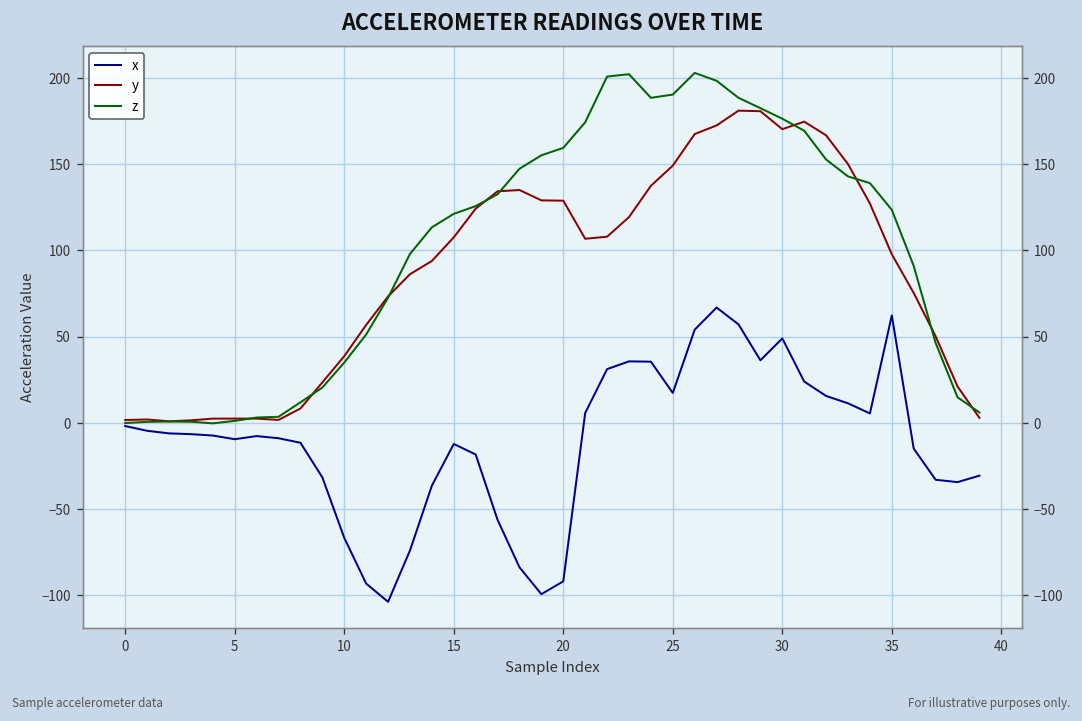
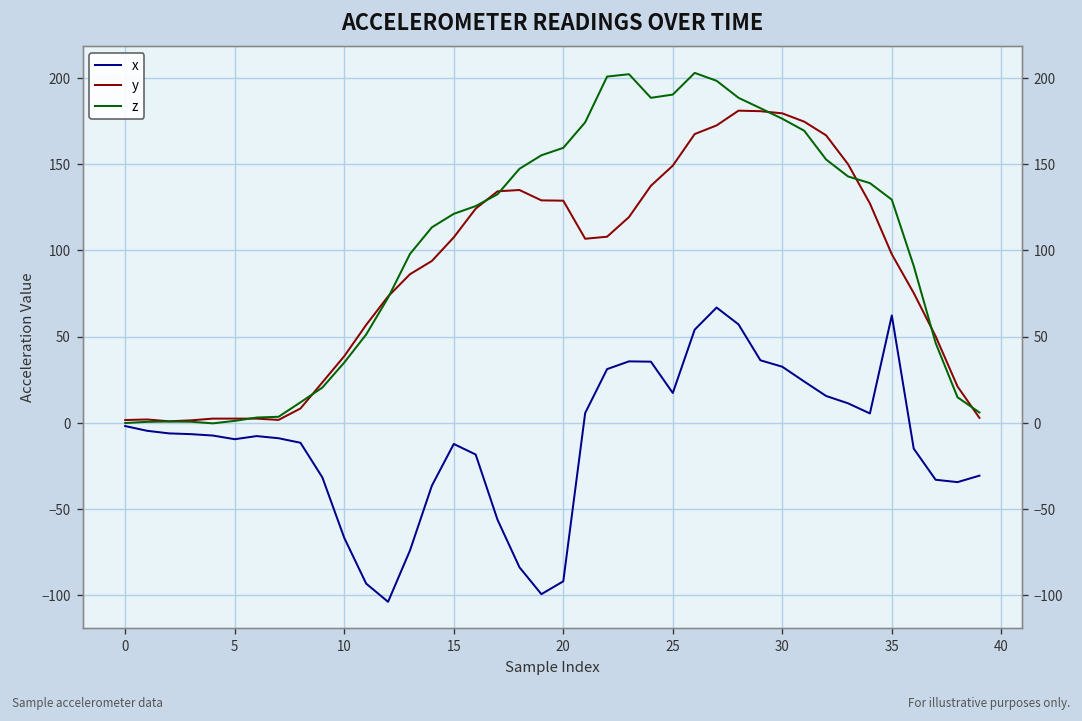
  {
    "x": {
      "5": -9,
      "10": -67,
      "15": -12,
      "20": -92,
      "25": 17,
-     "30": 49,
+     "30": 33,
      "35": 62
    },
    "y": {
      "10": 39,
      "15": 108,
      "20": 129,
      "25": 149,
-     "30": 170,
+     "30": 179,
      "35": 98
    },
    "z": {
      "10": 35,
      "15": 121,
      "20": 159,
      "25": 190,
      "30": 176,
-     "35": 124
+     "35": 129
    }
  }
